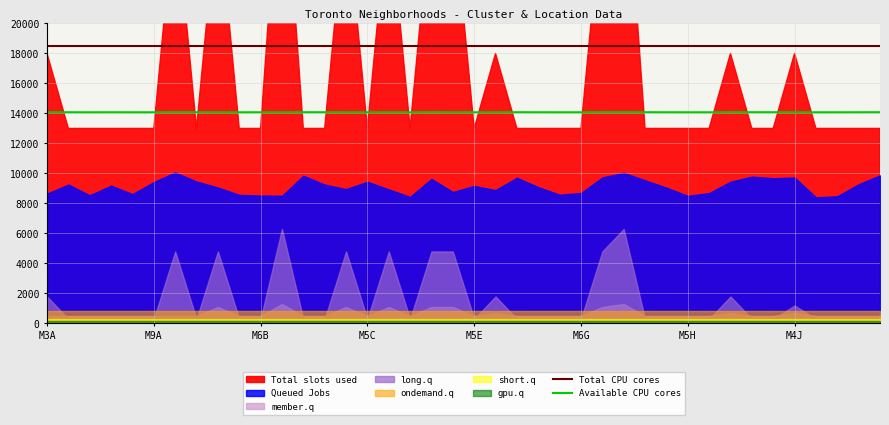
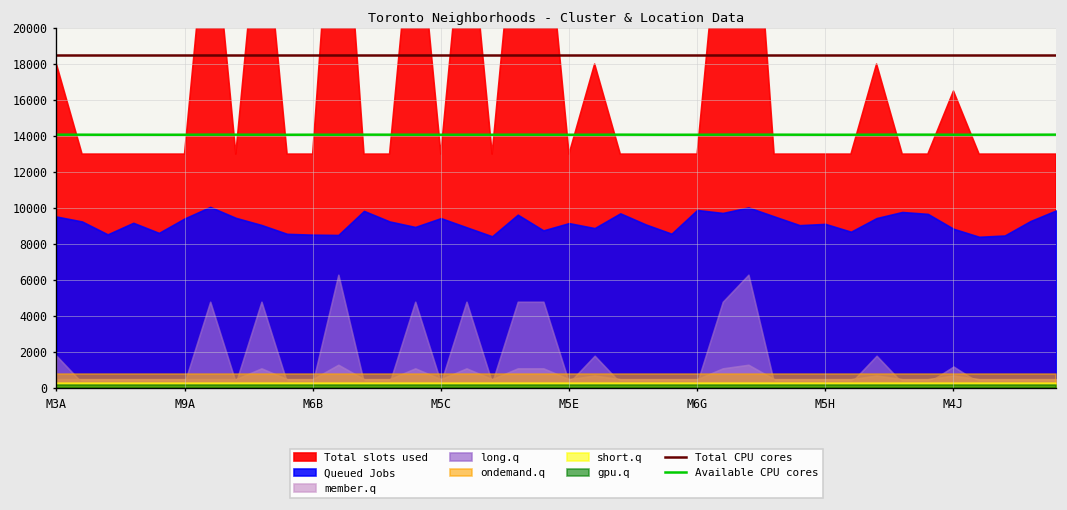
  {
    "Total CPU cores": {
      "M3A": 18500,
      "M9A": 18500,
      "M6B": 18500,
      "M5C": 18500,
      "M5E": 18500,
      "M6G": 18500,
      "M5H": 18500,
      "M4J": 18500
    },
    "Total slots used": {
      "M3A": 18000,
      "M9A": 13000,
      "M6B": 13000,
      "M5C": 13000,
      "M5E": 13000,
      "M6G": 13000,
      "M5H": 13000,
-     "M4J": 18000
+     "M4J": 16500
    },
    "Queued Jobs": {
-     "M3A": 8700,
+     "M3A": 9500,
      "M9A": 9400,
      "M6B": 8500,
      "M5C": 9400,
      "M5E": 9200,
-     "M6G": 8700,
-     "M5H": 8500,
-     "M4J": 9700
+     "M6G": 9900,
+     "M5H": 9100,
+     "M4J": 8900
    },
    "Available CPU cores": {
      "M3A": 14100,
      "M9A": 14100,
      "M6B": 14100,
      "M5C": 14100,
      "M5E": 14100,
      "M6G": 14100,
      "M5H": 14100,
      "M4J": 14100
    },
    "member.q": {
      "M3A": 500,
      "M9A": 500,
      "M6B": 500,
      "M5C": 500,
      "M5E": 500,
      "M6G": 500,
      "M5H": 500
    },
    "long.q": {
      "M3A": 1800,
      "M4J": 1200
    },
    "ondemand.q": {
      "M3A": 800,
      "M9A": 800,
      "M6B": 800,
      "M5C": 800,
      "M5E": 800,
      "M6G": 800,
      "M5H": 800
    }
  }
